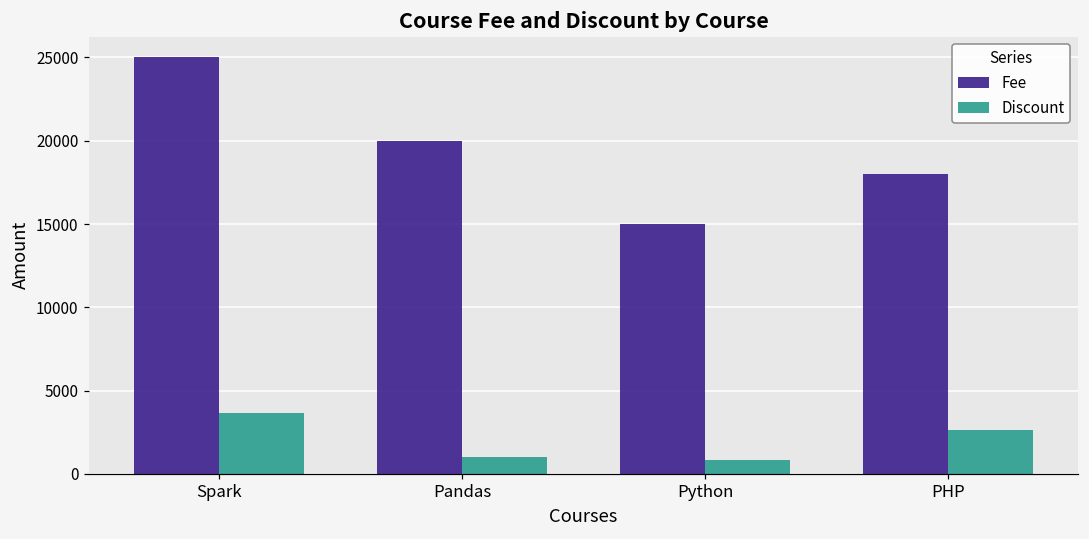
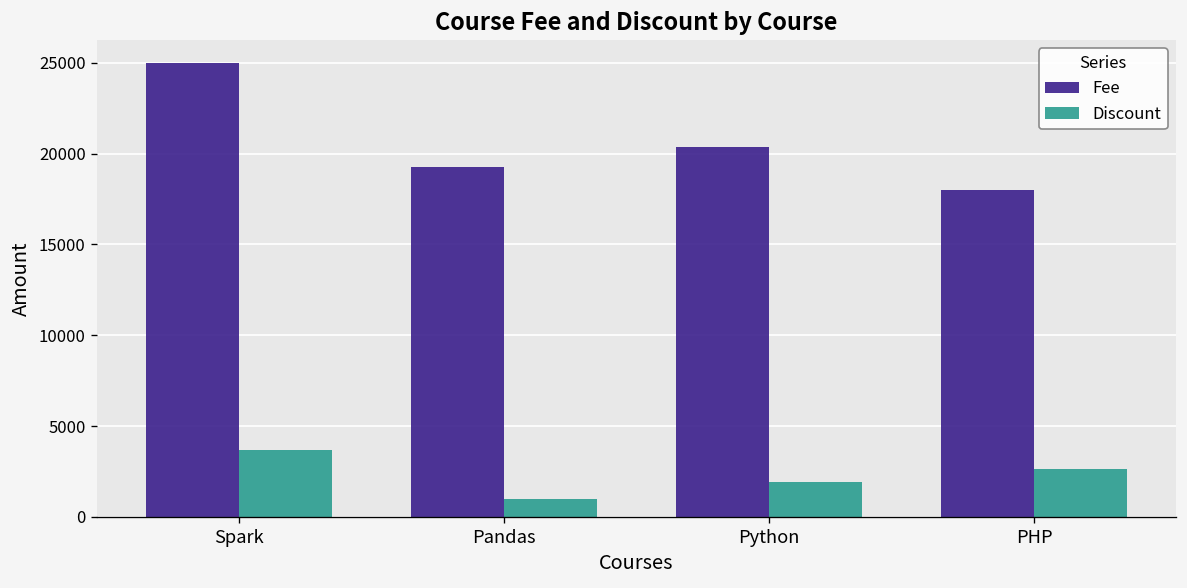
  {
    "Fee": {
      "Spark": 25000,
-     "Pandas": 20000,
-     "Python": 15000,
+     "Pandas": 19300,
+     "Python": 20400,
      "PHP": 18000
    },
    "Discount": {
      "Spark": 3700,
      "Pandas": 1000,
-     "Python": 800,
+     "Python": 1900,
      "PHP": 2600
    }
  }
